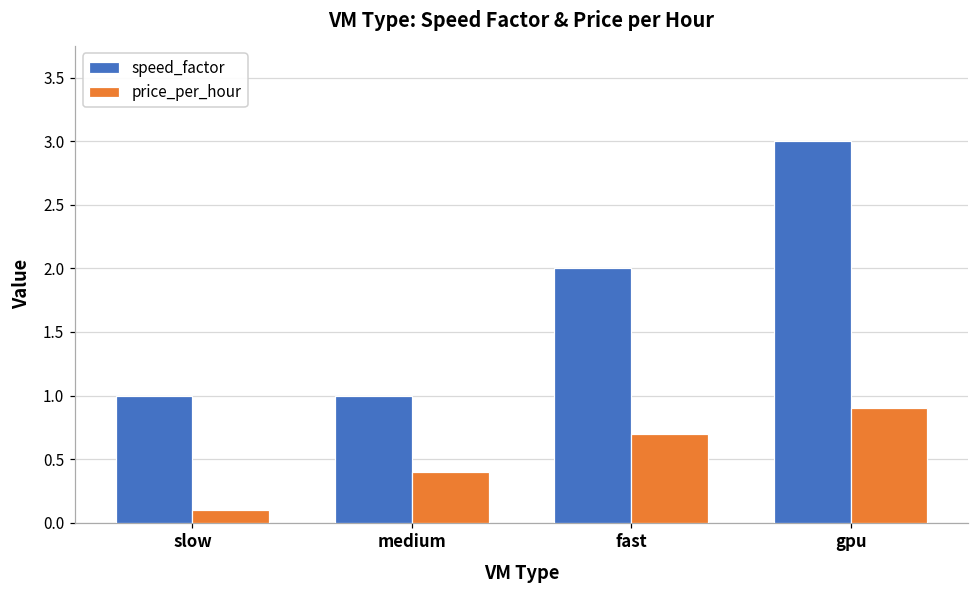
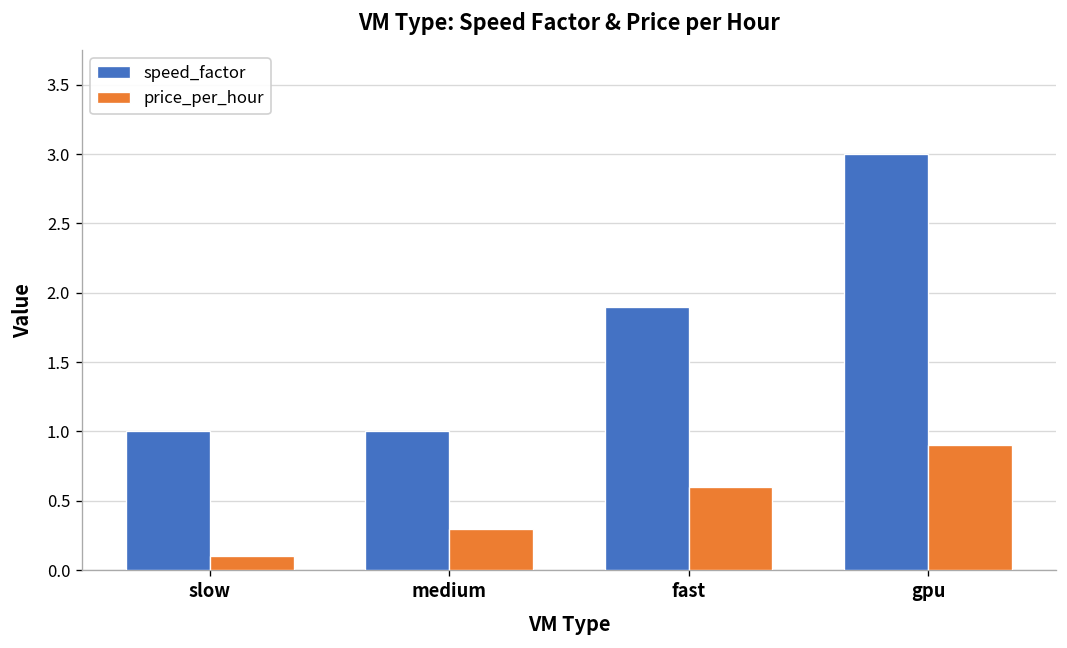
  {
    "speed_factor": {
      "slow": 1.0,
      "medium": 1.0,
-     "fast": 2.0,
+     "fast": 1.9,
      "gpu": 3.0
    },
    "price_per_hour": {
      "slow": 0.1,
-     "medium": 0.4,
-     "fast": 0.7,
+     "medium": 0.3,
+     "fast": 0.6,
      "gpu": 0.9
    }
  }
